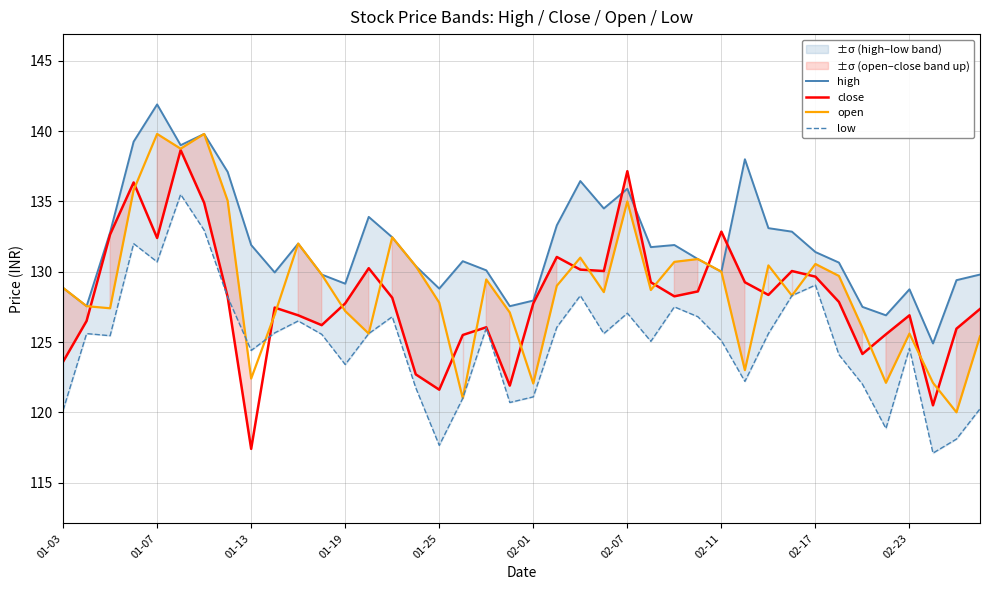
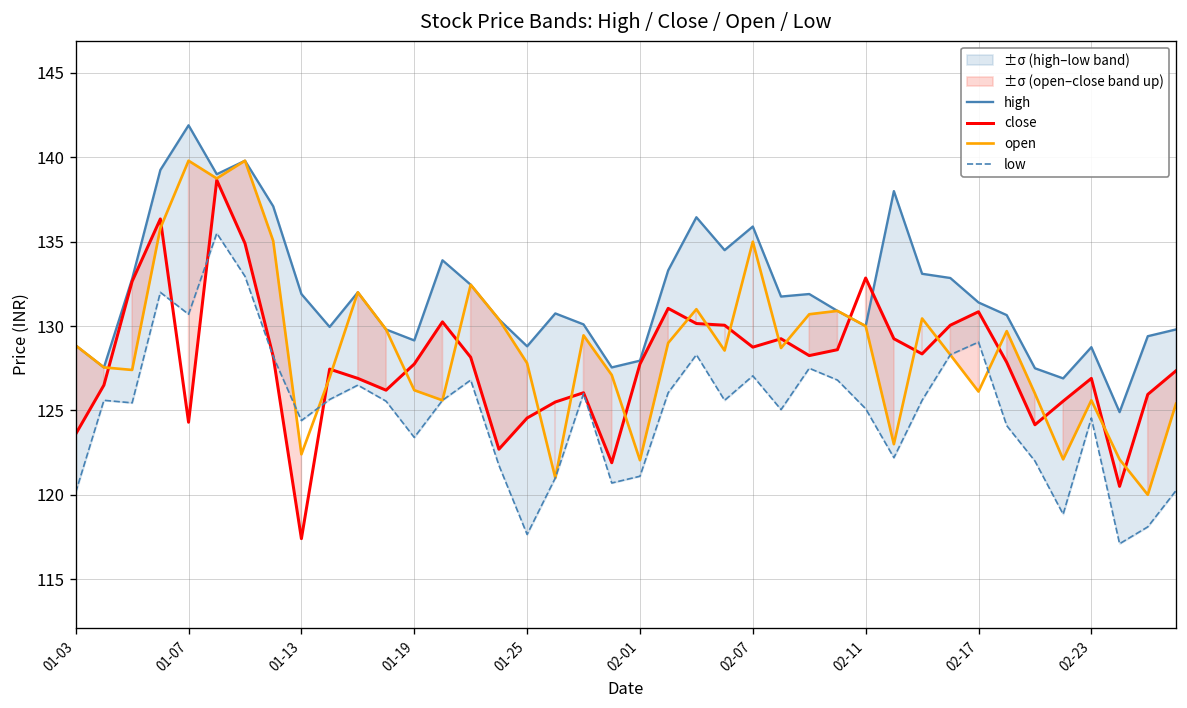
  {
    "close": {
      "01-03": 123.6,
-     "01-07": 132.4,
+     "01-07": 124.3,
      "01-13": 117.4,
      "01-19": 127.8,
-     "01-25": 121.6,
+     "01-25": 124.6,
      "02-01": 127.8,
-     "02-07": 137.2,
+     "02-07": 128.8,
      "02-11": 132.9,
-     "02-17": 129.7,
+     "02-17": 130.9,
      "02-23": 126.9
    },
    "open": {
      "01-07": 139.8,
      "01-13": 122.4,
-     "01-19": 127.2,
+     "01-19": 126.2,
      "01-25": 127.8,
      "02-01": 122.1,
      "02-07": 135.0,
-     "02-17": 130.6,
+     "02-17": 126.1,
      "02-23": 125.6
    }
  }
